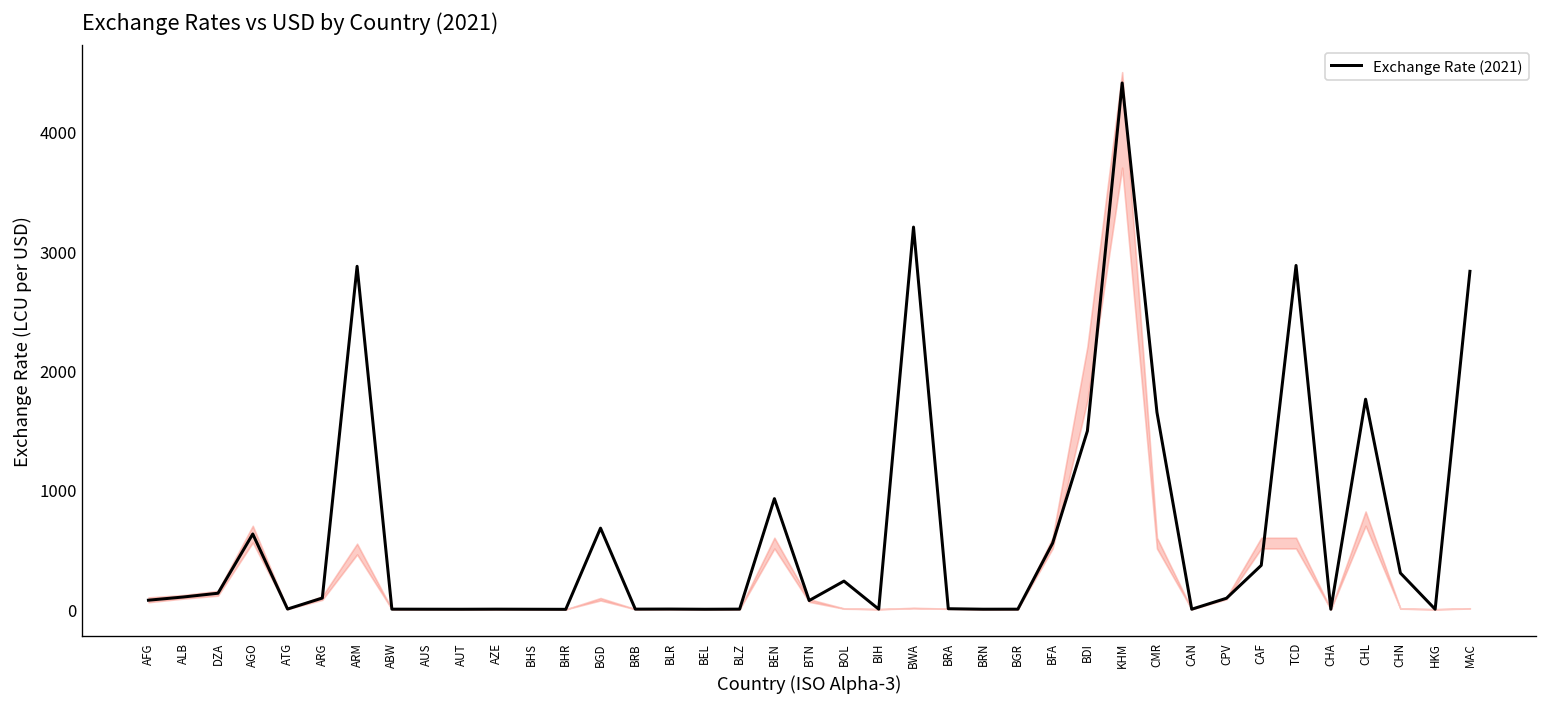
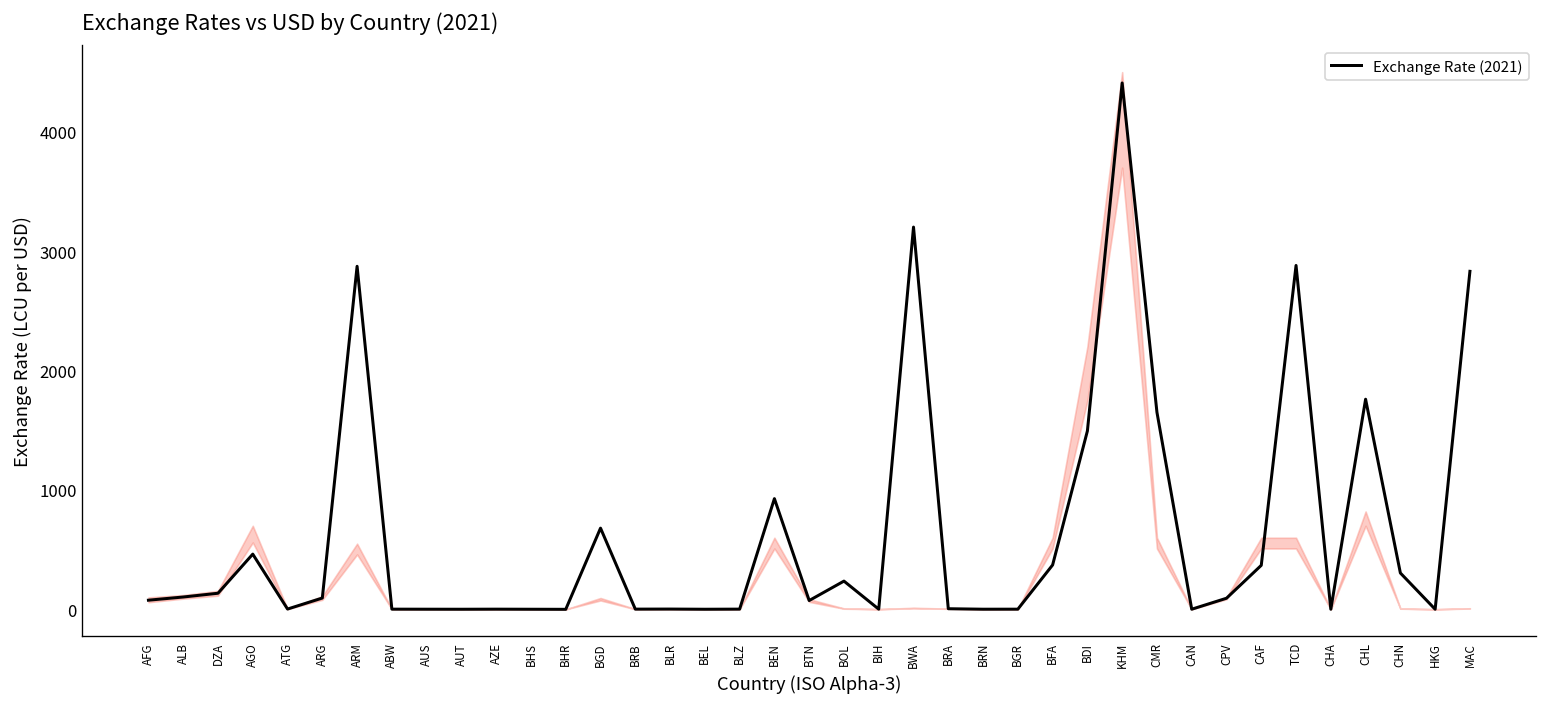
  {
    "Exchange Rate (2021)": {
-     "AGO": 600,
+     "AGO": 500,
      "ARM": 2900,
      "BGD": 700,
      "BEN": 900,
      "BOL": 200,
      "BWA": 3200,
-     "BFA": 600,
+     "BFA": 400,
      "BDI": 1500,
      "KHM": 4400,
      "CMR": 1700,
      "CAF": 400,
      "TCD": 2900,
      "CHL": 1800,
      "CHN": 300,
      "MAC": 2800
    }
  }
